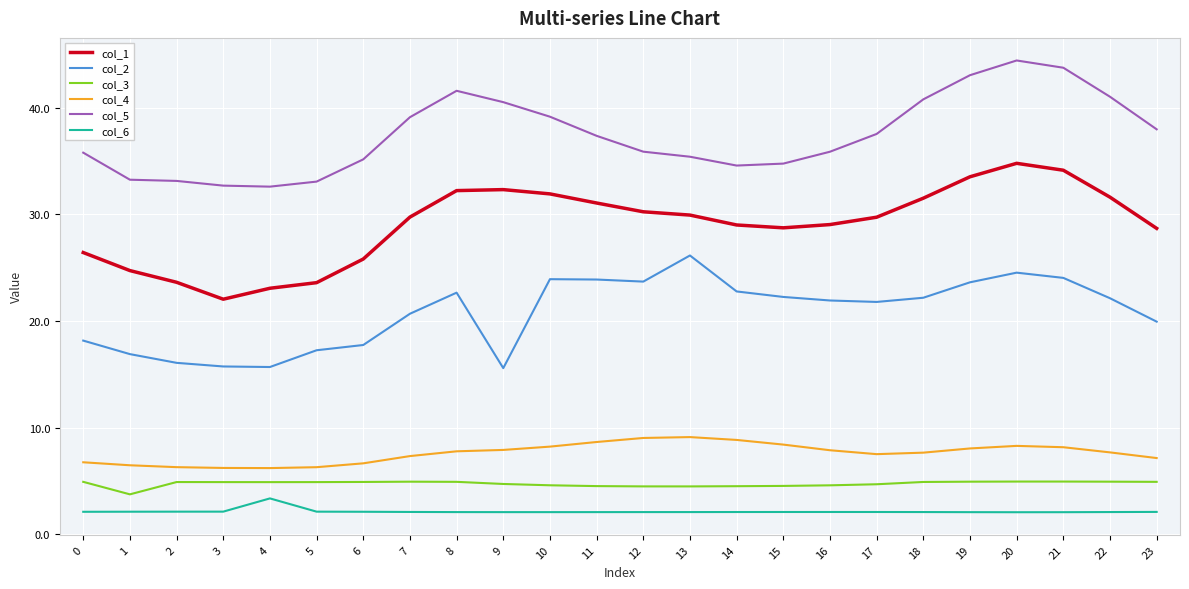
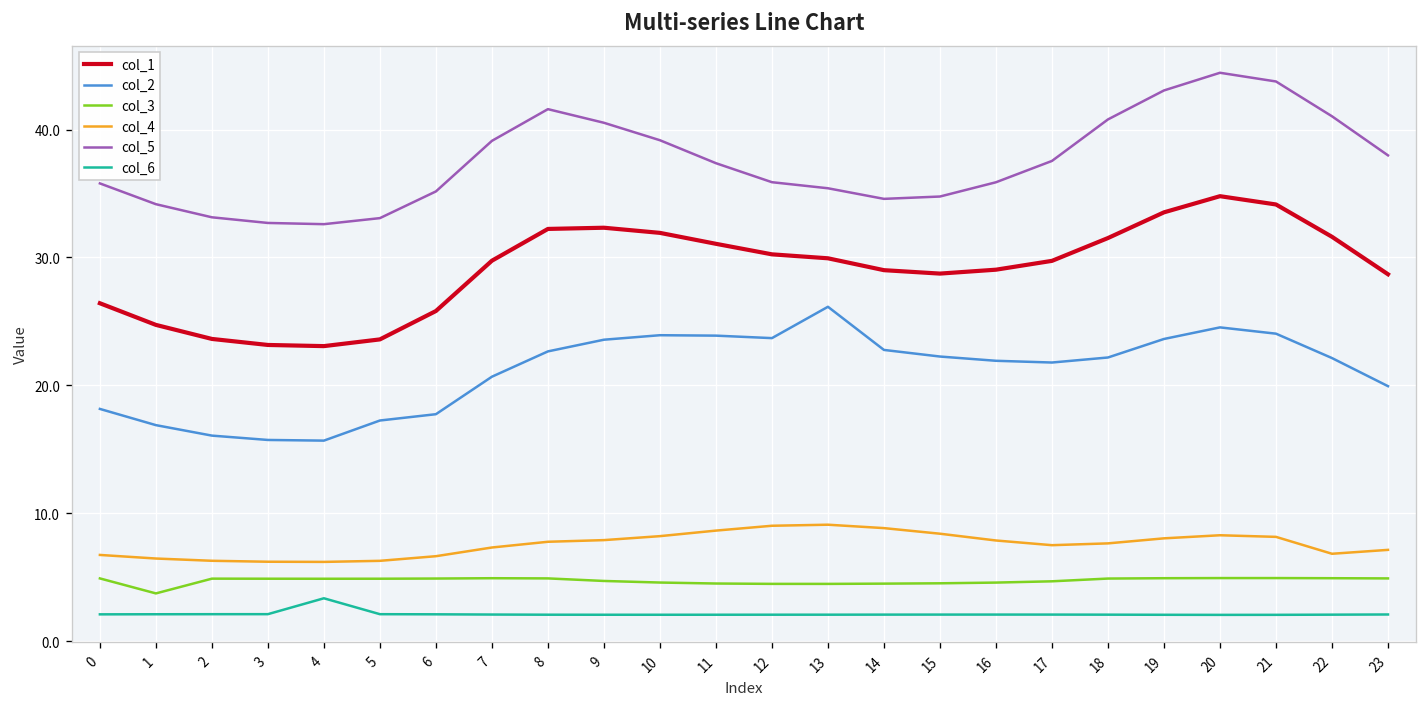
  {
    "col_1": {
      "0": 26.4,
      "1": 24.7,
      "2": 23.6,
-     "3": 22.0,
+     "3": 23.2,
      "4": 23.1,
      "5": 23.6,
      "6": 25.8,
      "7": 29.7,
      "8": 32.2,
      "9": 32.3,
      "10": 31.9,
      "11": 31.1,
      "12": 30.2,
      "13": 29.9,
      "14": 29.0,
      "15": 28.7,
      "16": 29.0,
      "17": 29.7,
      "18": 31.5,
      "19": 33.5,
      "20": 34.8,
      "21": 34.1,
      "22": 31.6,
      "23": 28.7
    },
    "col_2": {
      "0": 18.2,
      "1": 16.9,
      "2": 16.1,
      "3": 15.7,
      "4": 15.7,
      "5": 17.2,
      "6": 17.7,
      "7": 20.7,
      "8": 22.7,
-     "9": 15.6,
+     "9": 23.6,
      "10": 23.9,
      "11": 23.9,
      "12": 23.7,
      "13": 26.1,
      "14": 22.8,
      "15": 22.3,
      "16": 21.9,
      "17": 21.8,
      "18": 22.2,
      "19": 23.6,
      "20": 24.5,
      "21": 24.0,
      "22": 22.1,
      "23": 19.9
    },
    "col_3": {
      "0": 4.9,
      "1": 3.7,
      "2": 4.9,
      "3": 4.9,
      "4": 4.9,
      "5": 4.9,
      "6": 4.9,
      "7": 4.9,
      "8": 4.9,
      "9": 4.7,
      "10": 4.6,
      "11": 4.5,
      "12": 4.5,
      "13": 4.5,
      "14": 4.5,
      "15": 4.5,
      "16": 4.6,
      "17": 4.7,
      "18": 4.9,
      "19": 4.9,
      "20": 4.9,
      "21": 4.9,
      "22": 4.9,
      "23": 4.9
    },
    "col_4": {
      "0": 6.7,
      "1": 6.5,
      "2": 6.3,
      "3": 6.2,
      "4": 6.2,
      "5": 6.3,
      "6": 6.6,
      "7": 7.3,
      "8": 7.8,
      "9": 7.9,
      "10": 8.2,
      "11": 8.6,
      "12": 9.0,
      "13": 9.1,
      "14": 8.8,
      "15": 8.4,
      "16": 7.9,
      "17": 7.5,
      "18": 7.6,
      "19": 8.0,
      "20": 8.3,
      "21": 8.2,
-     "22": 7.7,
+     "22": 6.8,
      "23": 7.1
    },
    "col_5": {
      "0": 35.8,
-     "1": 33.2,
+     "1": 34.2,
      "2": 33.1,
      "3": 32.7,
      "4": 32.6,
      "5": 33.1,
      "6": 35.2,
      "7": 39.1,
      "8": 41.6,
      "9": 40.5,
      "10": 39.2,
      "11": 37.4,
      "12": 35.9,
      "13": 35.4,
      "14": 34.6,
      "15": 34.8,
      "16": 35.9,
      "17": 37.5,
      "18": 40.8,
      "19": 43.1,
      "20": 44.4,
      "21": 43.8,
      "22": 41.0,
      "23": 38.0
    },
    "col_6": {
      "0": 2.1,
      "1": 2.1,
      "2": 2.1,
      "3": 2.1,
      "4": 3.4,
      "5": 2.1,
      "6": 2.1,
      "7": 2.1,
      "8": 2.1,
      "9": 2.1,
      "10": 2.1,
      "11": 2.1,
      "12": 2.1,
      "13": 2.1,
      "14": 2.1,
      "15": 2.1,
      "16": 2.1,
      "17": 2.1,
      "18": 2.1,
      "19": 2.1,
      "20": 2.1,
      "21": 2.1,
      "22": 2.1,
      "23": 2.1
    }
  }
